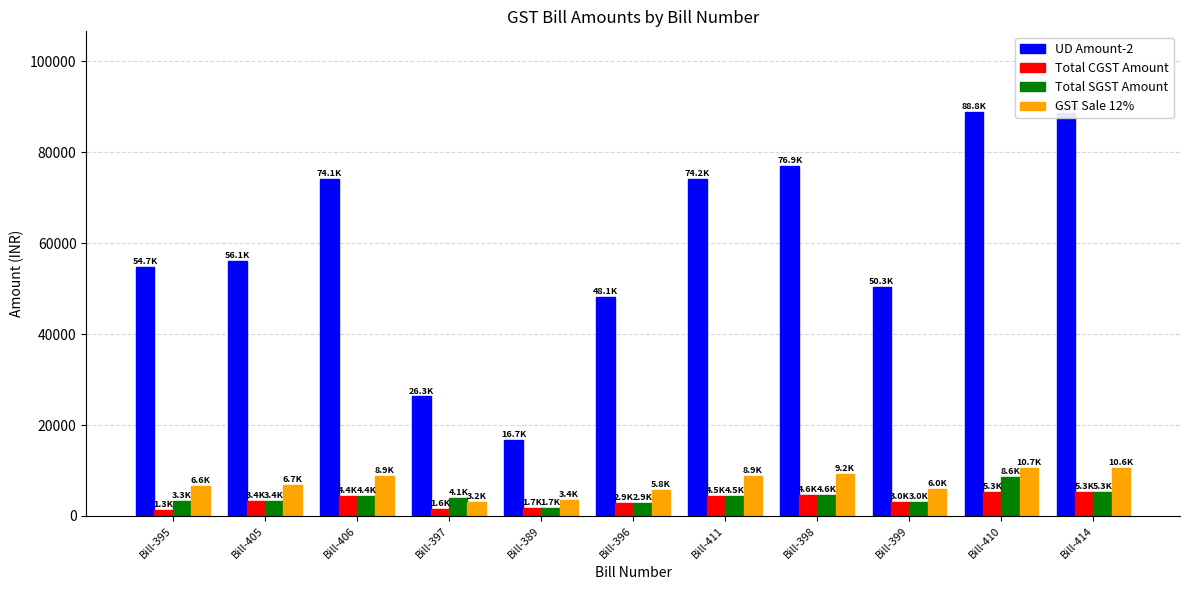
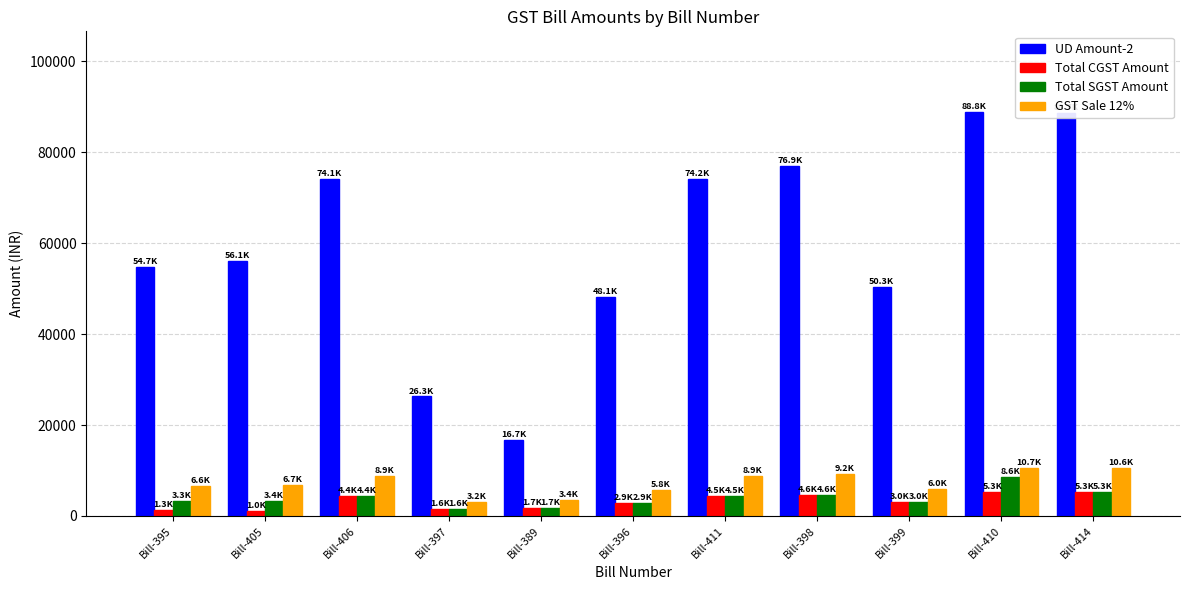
  {
    "UD Amount-2": {
      "Bill-395": "54.7K",
      "Bill-405": "56.1K",
      "Bill-406": "74.1K",
      "Bill-397": "26.3K",
      "Bill-389": "16.7K",
      "Bill-396": "48.1K",
      "Bill-411": "74.2K",
      "Bill-398": "76.9K",
      "Bill-399": "50.3K",
      "Bill-410": "88.8K"
    },
    "Total CGST Amount": {
      "Bill-395": "1.3K",
-     "Bill-405": "3.4K",
+     "Bill-405": "1.0K",
      "Bill-406": "4.4K",
      "Bill-397": "1.6K",
      "Bill-389": "1.7K",
      "Bill-396": "2.9K",
      "Bill-411": "4.5K",
      "Bill-398": "4.6K",
      "Bill-399": "3.0K",
      "Bill-410": "5.3K",
      "Bill-414": "5.3K"
    },
    "Total SGST Amount": {
      "Bill-395": "3.3K",
      "Bill-405": "3.4K",
      "Bill-406": "4.4K",
-     "Bill-397": "4.1K",
+     "Bill-397": "1.6K",
      "Bill-389": "1.7K",
      "Bill-396": "2.9K",
      "Bill-411": "4.5K",
      "Bill-398": "4.6K",
      "Bill-399": "3.0K",
      "Bill-410": "8.6K",
      "Bill-414": "5.3K"
    },
    "GST Sale 12%": {
      "Bill-395": "6.6K",
      "Bill-405": "6.7K",
      "Bill-406": "8.9K",
      "Bill-397": "3.2K",
      "Bill-389": "3.4K",
      "Bill-396": "5.8K",
      "Bill-411": "8.9K",
      "Bill-398": "9.2K",
      "Bill-399": "6.0K",
      "Bill-410": "10.7K",
      "Bill-414": "10.6K"
    }
  }
